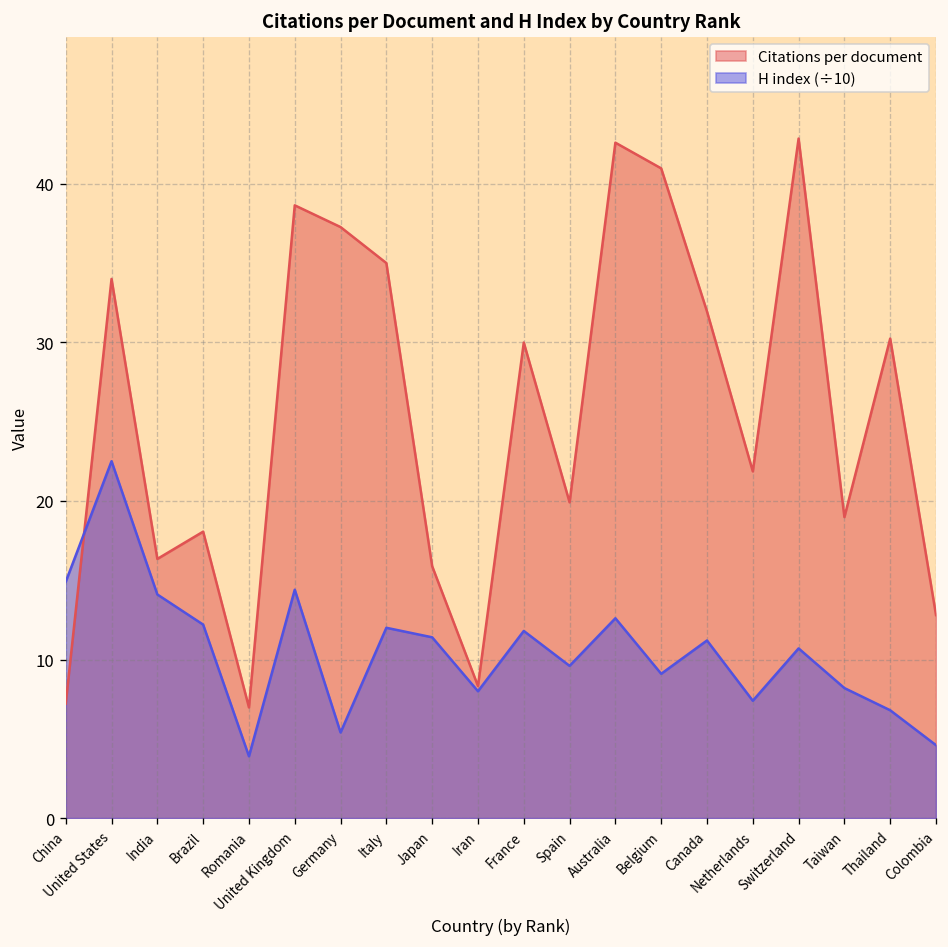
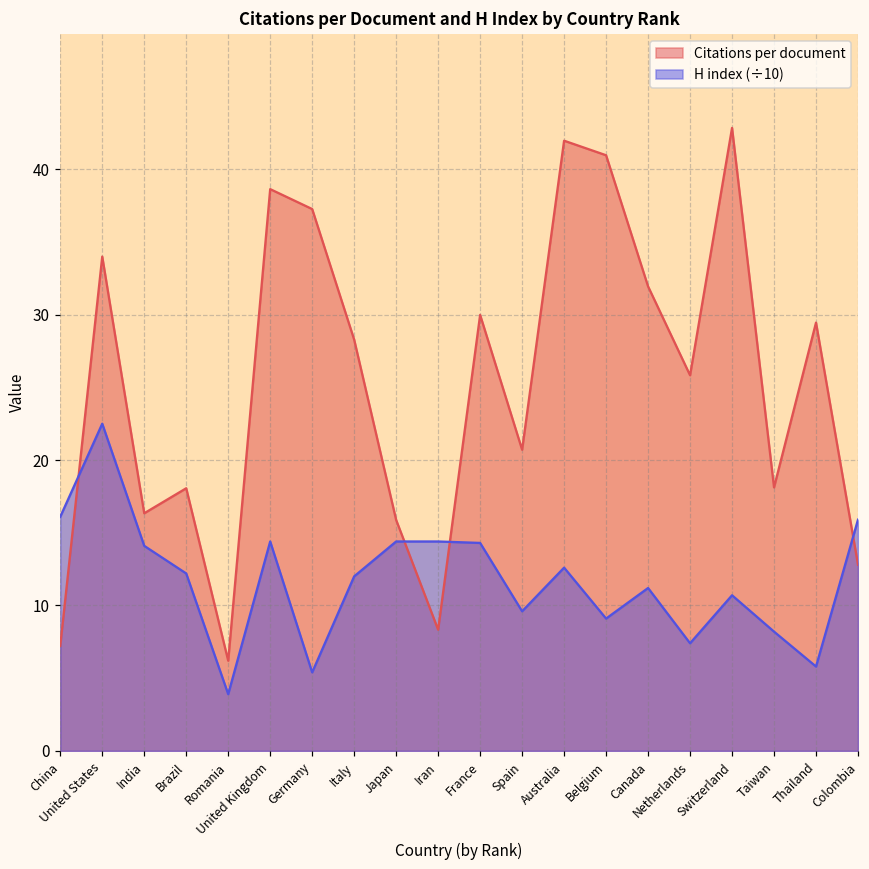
  {
    "Citations per document": {
      "China": 7.2,
      "United States": 34.0,
      "India": 16.3,
      "Brazil": 18.1,
-     "Romania": 7.0,
+     "Romania": 6.2,
      "United Kingdom": 38.6,
      "Germany": 37.3,
-     "Italy": 35.0,
+     "Italy": 28.3,
      "Japan": 15.9,
      "Iran": 8.3,
      "France": 30.0,
-     "Spain": 19.9,
-     "Australia": 42.6,
+     "Spain": 20.7,
+     "Australia": 42.0,
      "Belgium": 41.0,
      "Canada": 31.9,
-     "Netherlands": 21.9,
+     "Netherlands": 25.8,
      "Switzerland": 42.8,
-     "Taiwan": 19.0,
-     "Thailand": 30.2,
+     "Taiwan": 18.1,
+     "Thailand": 29.5,
      "Colombia": 12.8
    },
    "H index (÷10)": {
-     "China": 14.9,
+     "China": 16.1,
      "United States": 22.5,
      "India": 14.1,
      "Brazil": 12.2,
      "Romania": 3.9,
      "United Kingdom": 14.4,
      "Germany": 5.4,
      "Italy": 12.0,
-     "Japan": 11.4,
-     "Iran": 8.0,
-     "France": 11.8,
+     "Japan": 14.4,
+     "Iran": 14.4,
+     "France": 14.3,
      "Spain": 9.6,
      "Australia": 12.6,
      "Belgium": 9.1,
      "Canada": 11.2,
      "Netherlands": 7.4,
      "Switzerland": 10.7,
      "Taiwan": 8.2,
-     "Thailand": 6.8,
-     "Colombia": 4.6
+     "Thailand": 5.8,
+     "Colombia": 15.9
    }
  }
